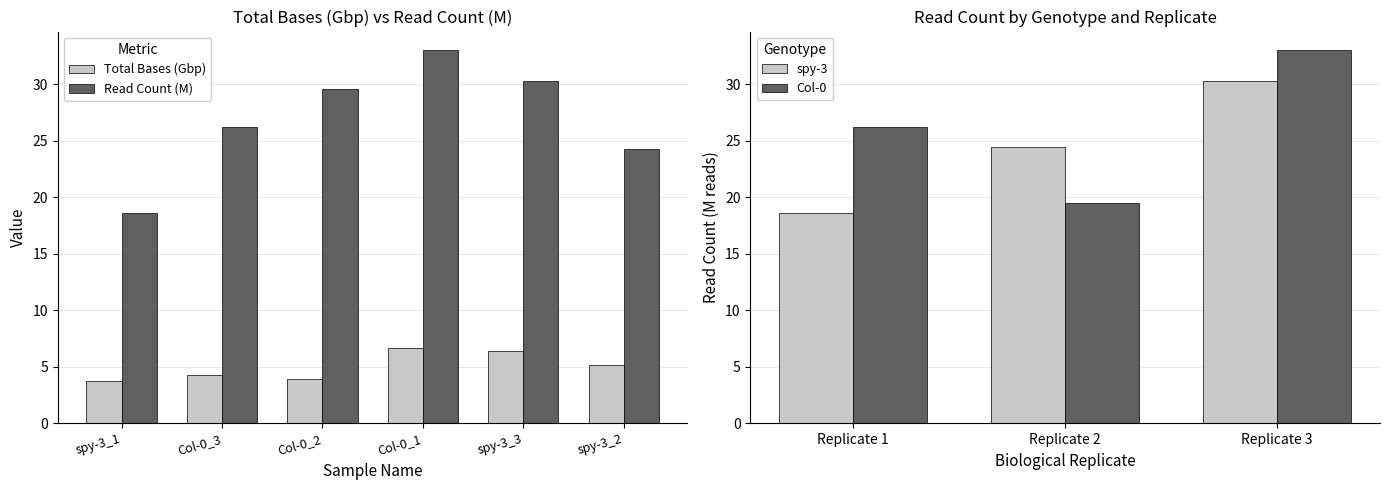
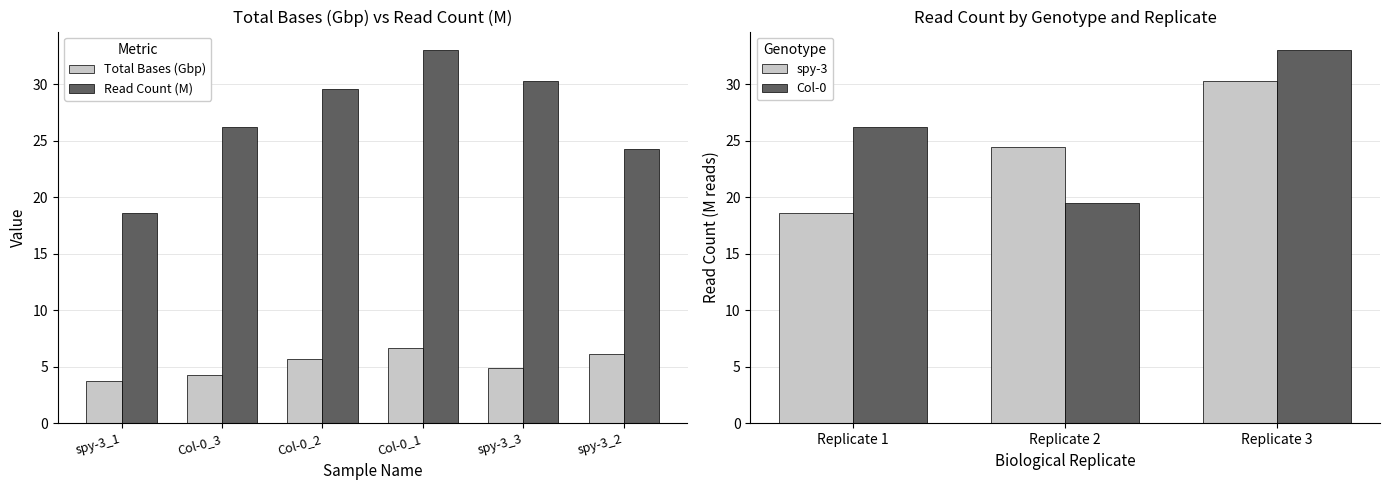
  {
    "Total Bases (Gbp) vs Read Count (M)": {
      "Total Bases (Gbp)": {
        "spy-3_1": 3.8,
        "Col-0_3": 4.3,
-       "Col-0_2": 3.9,
+       "Col-0_2": 5.7,
        "Col-0_1": 6.7,
-       "spy-3_3": 6.4,
-       "spy-3_2": 5.2
+       "spy-3_3": 4.9,
+       "spy-3_2": 6.1
      },
      "Read Count (M)": {
        "spy-3_1": 18.6,
        "Col-0_3": 26.2,
        "Col-0_2": 29.6,
        "Col-0_1": 33.0,
        "spy-3_3": 30.3,
        "spy-3_2": 24.3
      }
    },
    "Read Count by Genotype and Replicate": {
      "spy-3": {
        "Replicate 1": 18.6,
        "Replicate 2": 24.4,
        "Replicate 3": 30.2
      },
      "Col-0": {
        "Replicate 1": 26.2,
        "Replicate 2": 19.5,
        "Replicate 3": 33.0
      }
    }
  }
